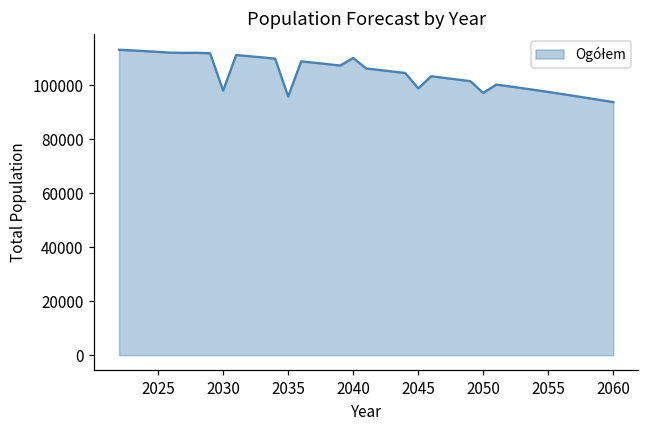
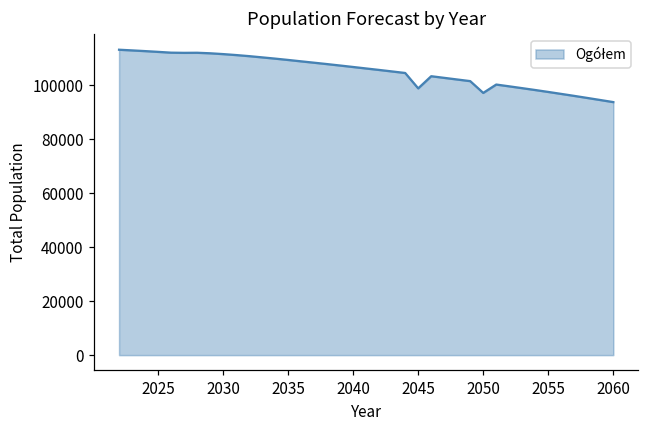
  {
    "2025": 112000,
-   "2030": 98000,
-   "2035": 96000,
-   "2040": 110000,
+   "2030": 112000,
+   "2035": 109000,
+   "2040": 107000,
    "2045": 99000,
    "2050": 97000,
    "2055": 98000,
    "2060": 94000
  }
